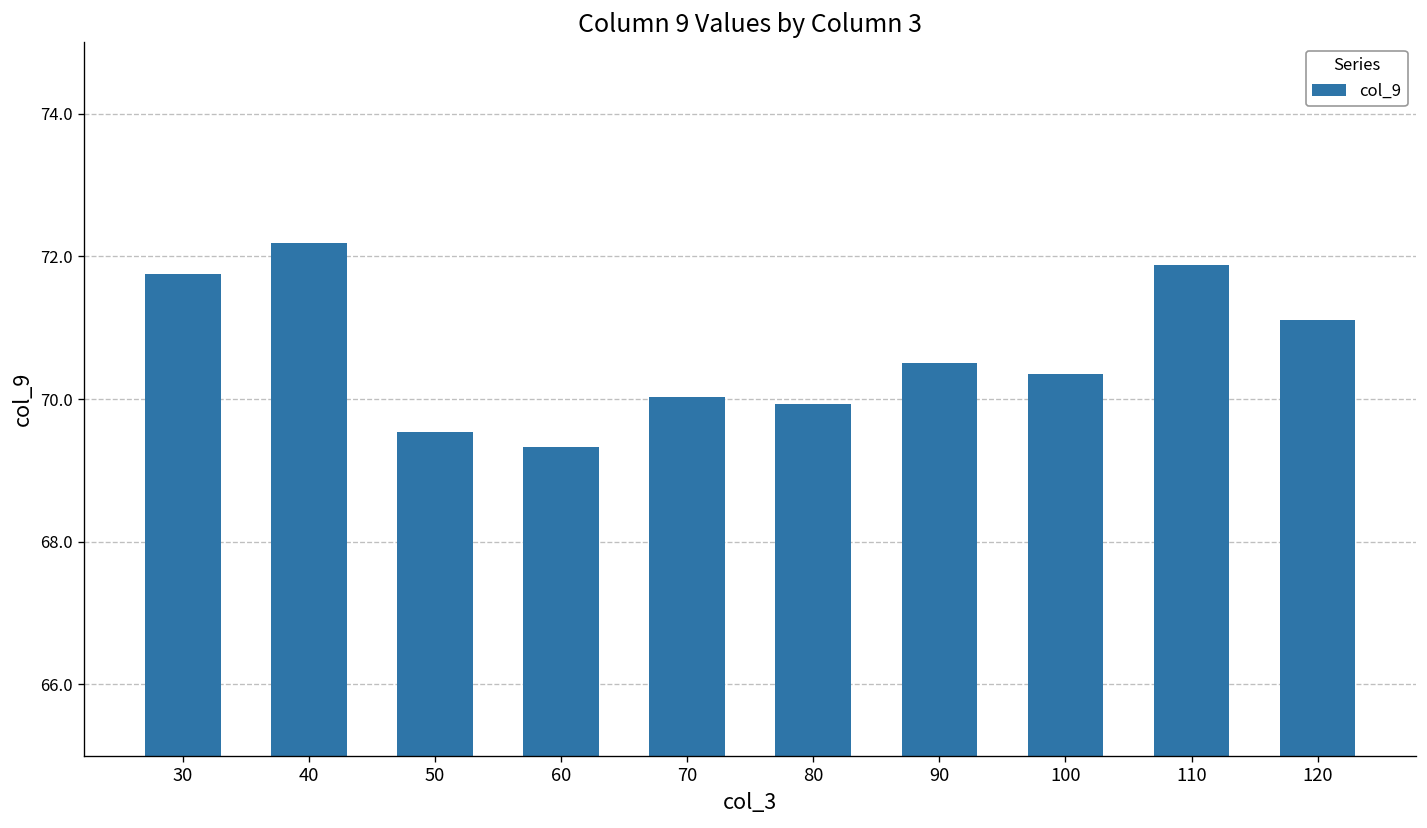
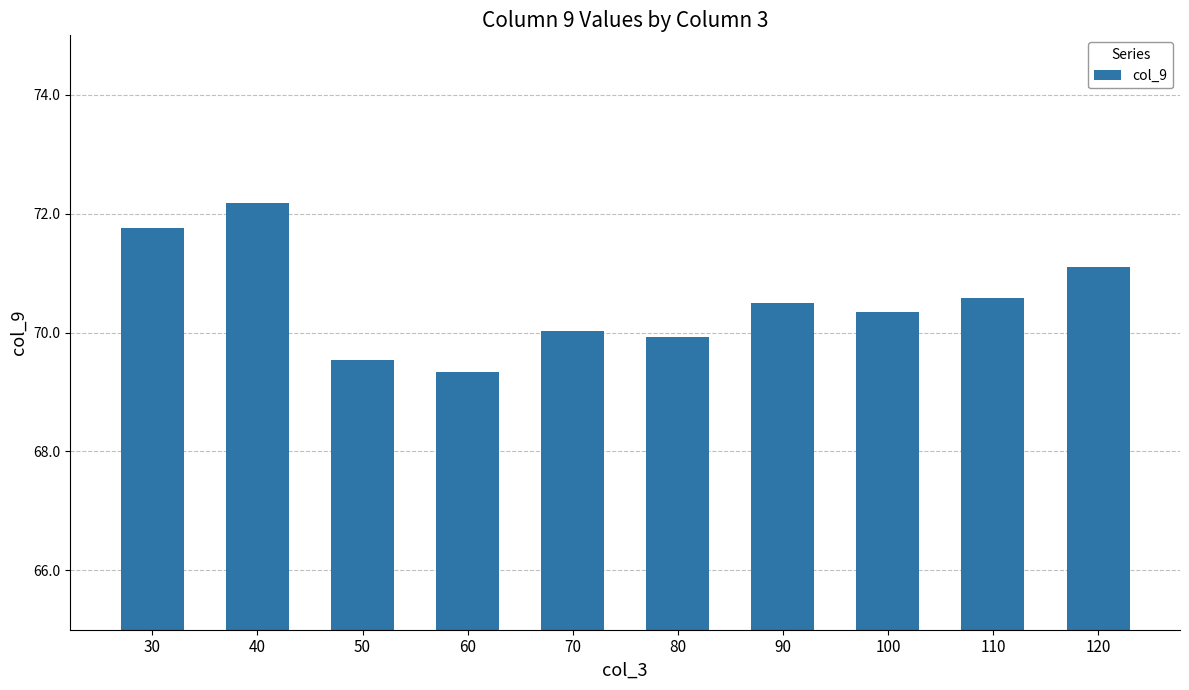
  {
    "30": 71.8,
    "40": 72.2,
    "50": 69.5,
    "60": 69.3,
    "70": 70.0,
    "80": 69.9,
    "90": 70.5,
    "100": 70.3,
-   "110": 71.9,
+   "110": 70.6,
    "120": 71.1
  }
